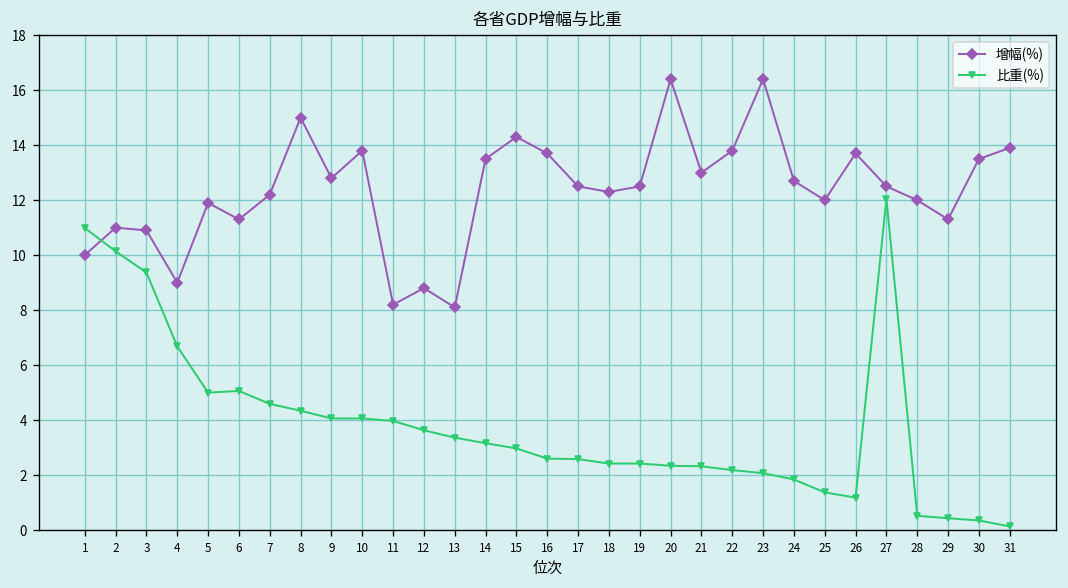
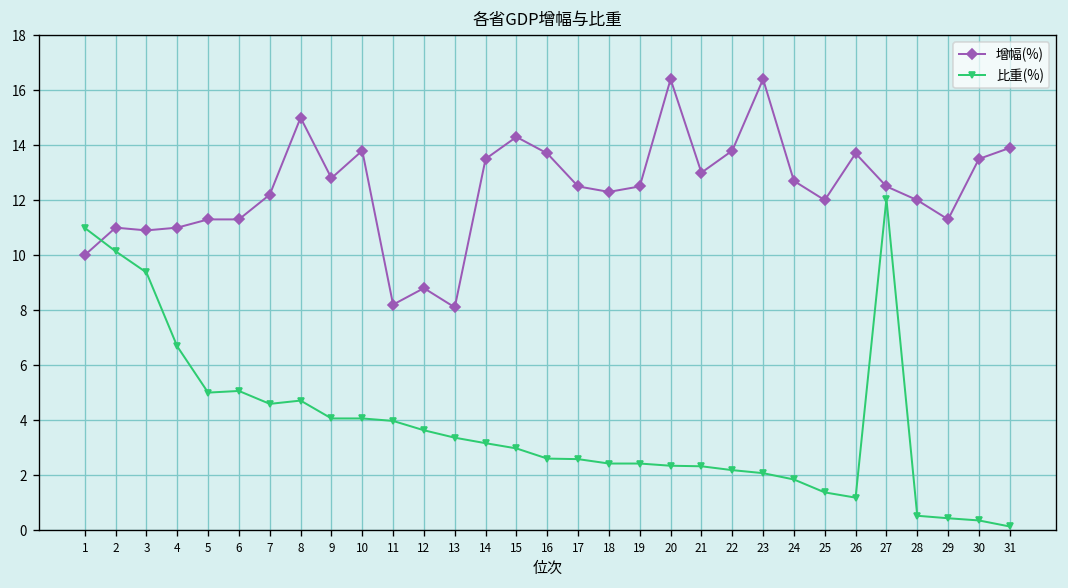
  {
    "增幅(%)": {
      "1": 10.0,
      "2": 11.0,
      "3": 10.9,
-     "4": 9,
-     "5": 11.9,
+     "4": 11,
+     "5": 11.3,
      "6": 11.3,
      "7": 12.2,
      "8": 15.0,
      "9": 12.8,
      "10": 13.8,
      "11": 8.2,
      "12": 8.8,
      "13": 8.1,
      "14": 13.5,
      "15": 14.3,
      "16": 13.7,
      "17": 12.5,
      "18": 12.3,
      "19": 12.5,
      "20": 16.4,
      "21": 13.0,
      "22": 13.8,
      "23": 16.4,
      "24": 12.7,
      "25": 12.0,
      "26": 13.7,
      "27": 12.5,
      "28": 12.0,
      "29": 11.3,
      "30": 13.5,
      "31": 13.9
    },
    "比重(%)": {
      "1": 11.0,
      "2": 10.1,
      "3": 9.4,
      "4": 6.7,
      "5": 5.0,
      "6": 5.1,
      "7": 4.6,
-     "8": 4.3,
+     "8": 4.7,
      "9": 4.1,
      "10": 4.1,
      "11": 4.0,
      "12": 3.6,
      "13": 3.4,
      "14": 3.2,
      "15": 3.0,
      "16": 2.6,
      "17": 2.6,
      "18": 2.4,
      "19": 2.4,
      "20": 2.3,
      "21": 2.3,
      "22": 2.2,
      "23": 2.1,
      "24": 1.8,
      "25": 1.4,
      "26": 1.2,
      "27": 12.1,
      "28": 0.5,
      "29": 0.4,
      "30": 0.4,
      "31": 0.1
    }
  }
